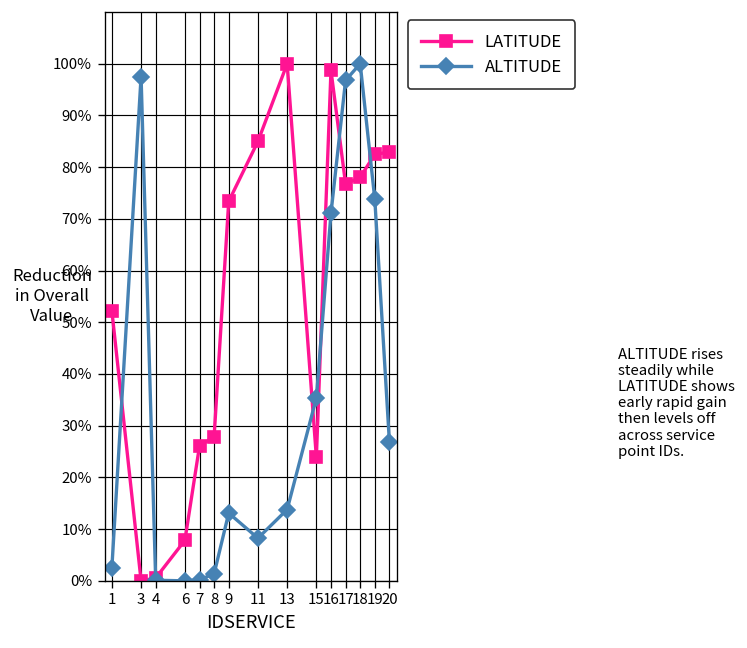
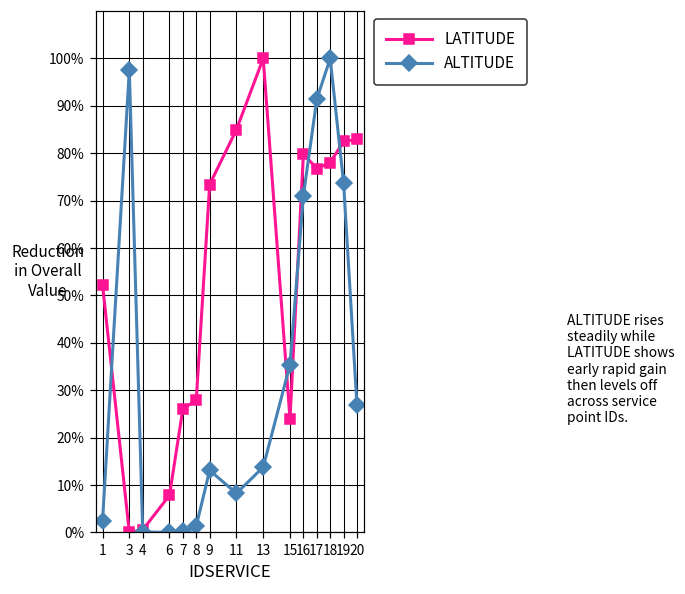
  {
    "LATITUDE": {
      "1": "52%",
      "3": "0%",
      "6": "8%",
      "7": "26%",
      "8": "28%",
      "9": "73%",
      "11": "85%",
      "13": "100%",
      "15": "24%",
-     "16": "99%",
+     "16": "80%",
      "17": "77%",
      "18": "78%",
      "19": "82%",
      "20": "83%"
    },
    "ALTITUDE": {
      "1": "3%",
      "3": "98%",
      "6": "0%",
      "7": "0%",
      "8": "1%",
      "9": "13%",
      "11": "8%",
      "13": "14%",
      "15": "35%",
      "16": "71%",
-     "17": "97%",
+     "17": "91%",
      "18": "100%",
      "19": "74%",
      "20": "27%"
    }
  }
